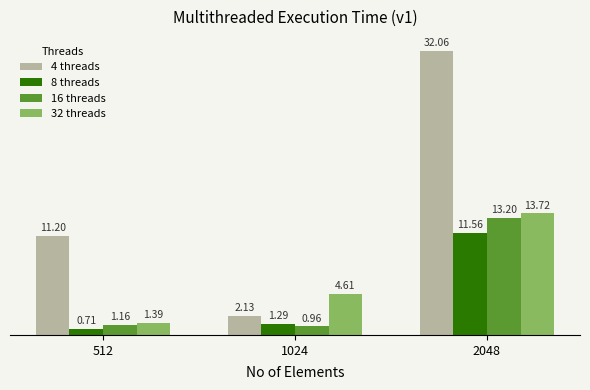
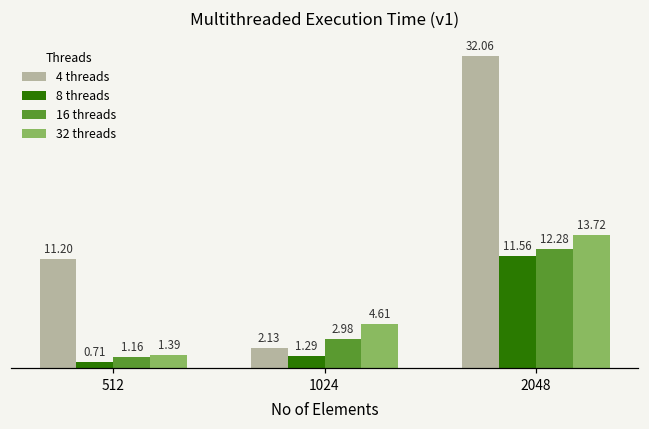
  {
    "4 threads": {
      "512": 11.20,
      "1024": 2.13,
      "2048": 32.06
    },
    "8 threads": {
      "512": 0.71,
      "1024": 1.29,
      "2048": 11.56
    },
    "16 threads": {
      "512": 1.16,
-     "1024": 0.96,
-     "2048": 13.20
+     "1024": 2.98,
+     "2048": 12.28
    },
    "32 threads": {
      "512": 1.39,
      "1024": 4.61,
      "2048": 13.72
    }
  }
